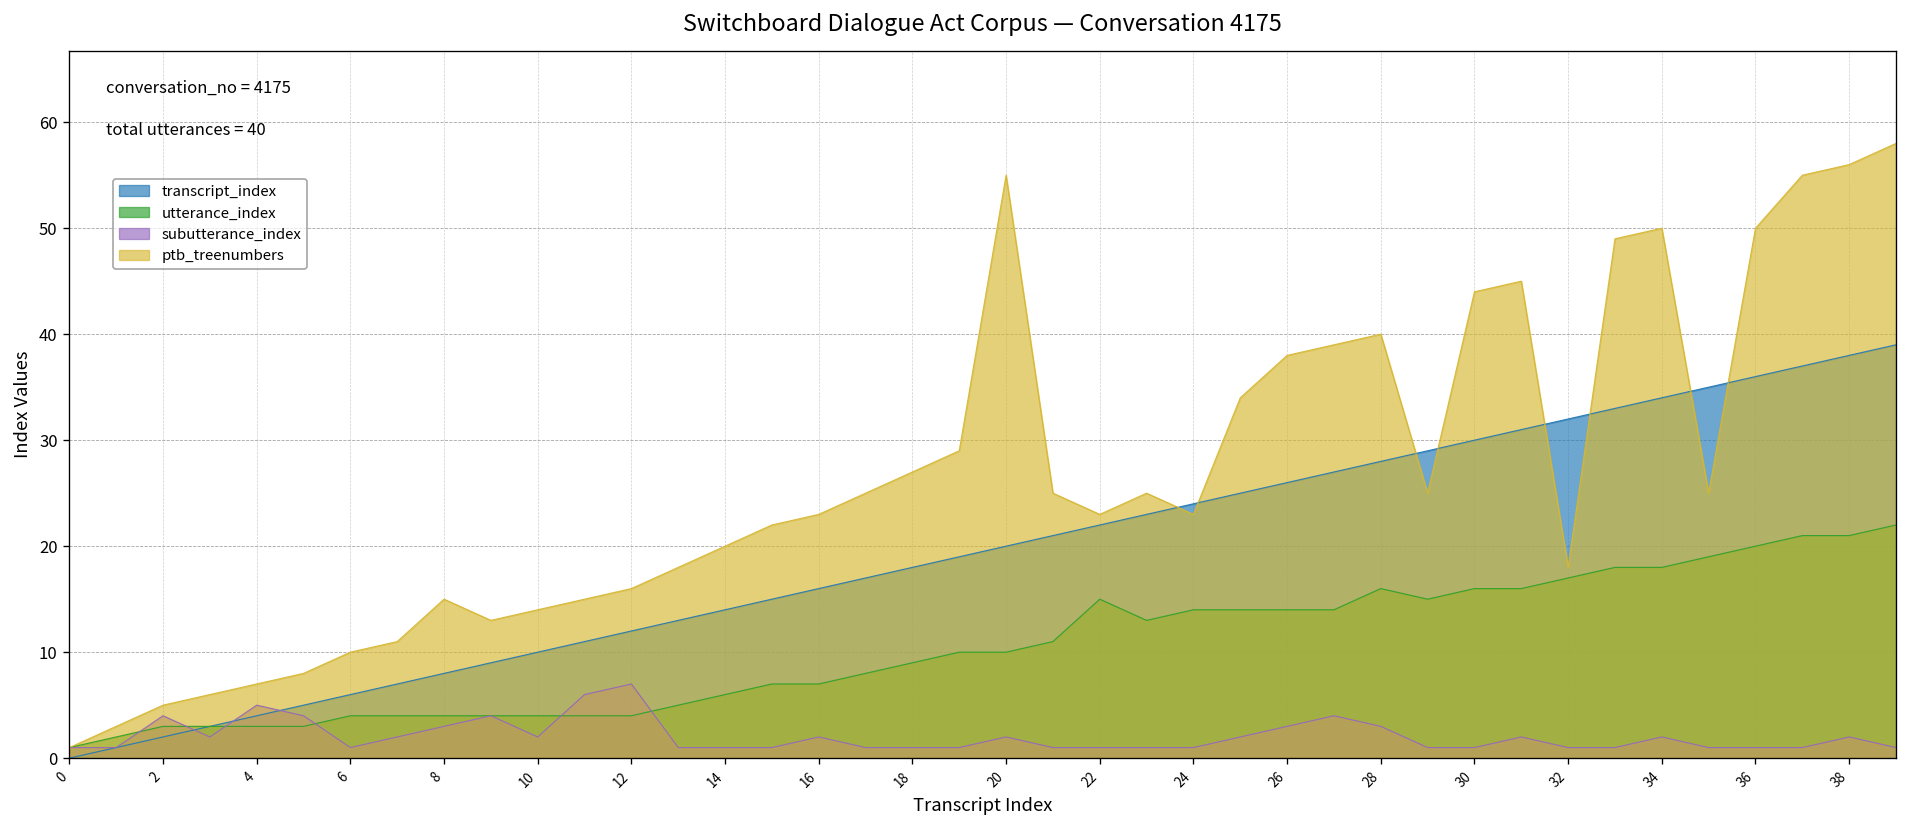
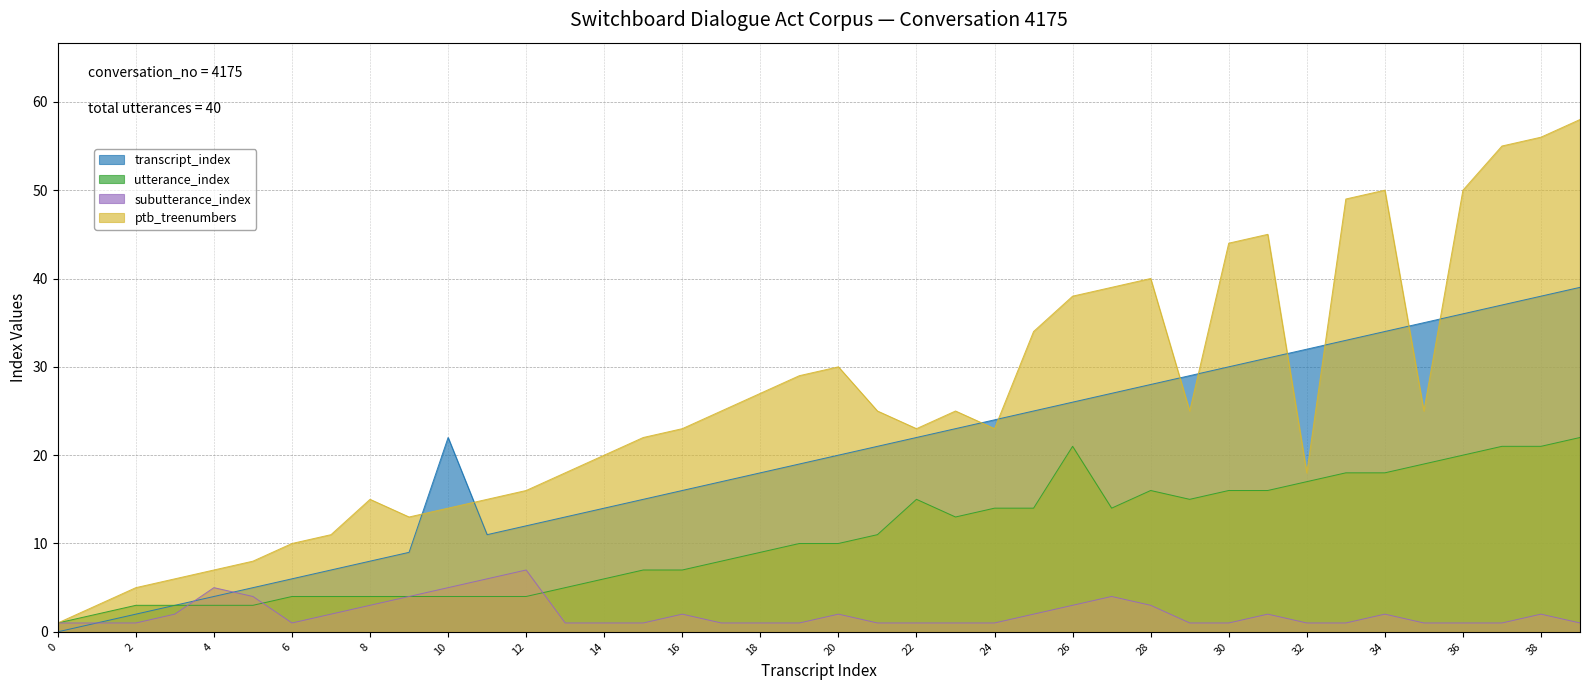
  {
    "transcript_index": {
      "0": 0,
      "2": 2,
      "4": 4,
      "6": 6,
      "8": 8,
-     "10": 10,
+     "10": 22,
      "12": 12,
      "14": 14,
      "16": 16,
      "18": 18,
      "20": 20,
      "22": 22,
      "24": 24,
      "26": 26,
      "28": 28,
      "30": 30,
      "32": 32,
      "34": 34,
      "36": 36,
      "38": 38
    },
    "utterance_index": {
      "2": 3,
      "4": 3,
      "6": 4,
      "8": 4,
      "10": 4,
      "12": 4,
      "14": 6,
      "16": 7,
      "18": 9,
      "20": 10,
      "22": 15,
      "24": 14,
-     "26": 14,
+     "26": 21,
      "28": 16,
      "30": 16,
      "32": 17,
      "34": 18,
      "36": 20,
      "38": 21
    },
    "subutterance_index": {
-     "2": 4,
+     "2": 1,
      "4": 5,
      "6": 1,
      "8": 3,
-     "10": 2,
+     "10": 5,
      "12": 7,
      "14": 1,
      "16": 2,
      "18": 1,
      "20": 2,
      "22": 1,
      "24": 1,
      "26": 3,
      "28": 3,
      "30": 1,
      "32": 1,
      "34": 2,
      "36": 1,
      "38": 2
    },
    "ptb_treenumbers": {
      "2": 5,
      "4": 7,
      "6": 10,
      "8": 15,
      "10": 14,
      "12": 16,
      "14": 20,
      "16": 23,
      "18": 27,
-     "20": 55,
+     "20": 30,
      "22": 23,
      "24": 23,
      "26": 38,
      "28": 40,
      "30": 44,
      "32": 18,
      "34": 50,
      "36": 50,
      "38": 56
    }
  }
